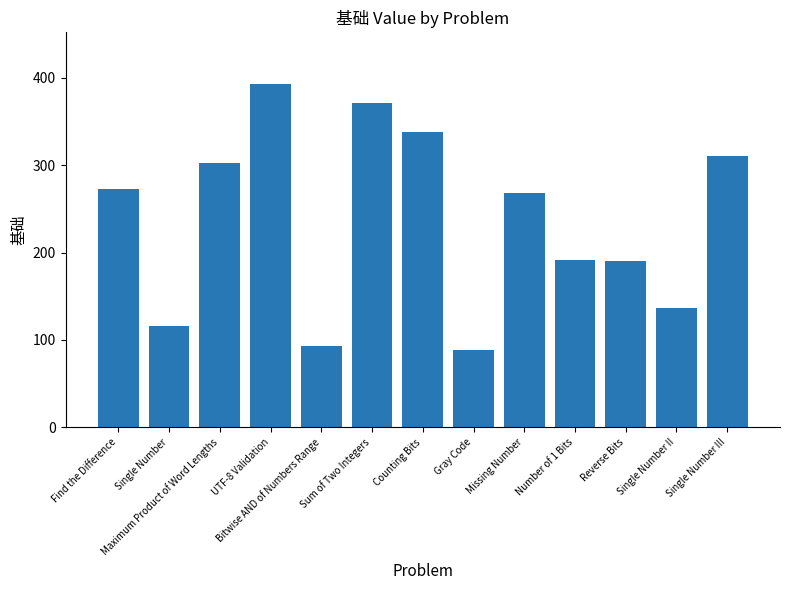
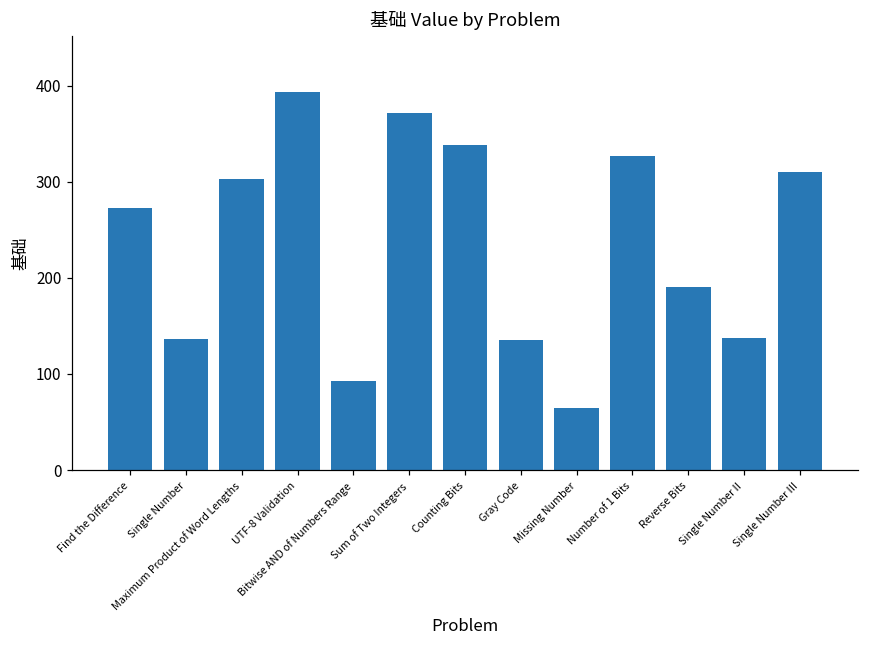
  {
    "Find the Difference": 270,
-   "Single Number": 120,
+   "Single Number": 140,
    "Maximum Product of Word Lengths": 300,
    "UTF-8 Validation": 390,
    "Bitwise AND of Numbers Range": 90,
    "Sum of Two Integers": 370,
    "Counting Bits": 340,
-   "Gray Code": 90,
-   "Missing Number": 270,
-   "Number of 1 Bits": 190,
+   "Gray Code": 140,
+   "Missing Number": 70,
+   "Number of 1 Bits": 330,
    "Reverse Bits": 190,
    "Single Number II": 140,
    "Single Number III": 310
  }
